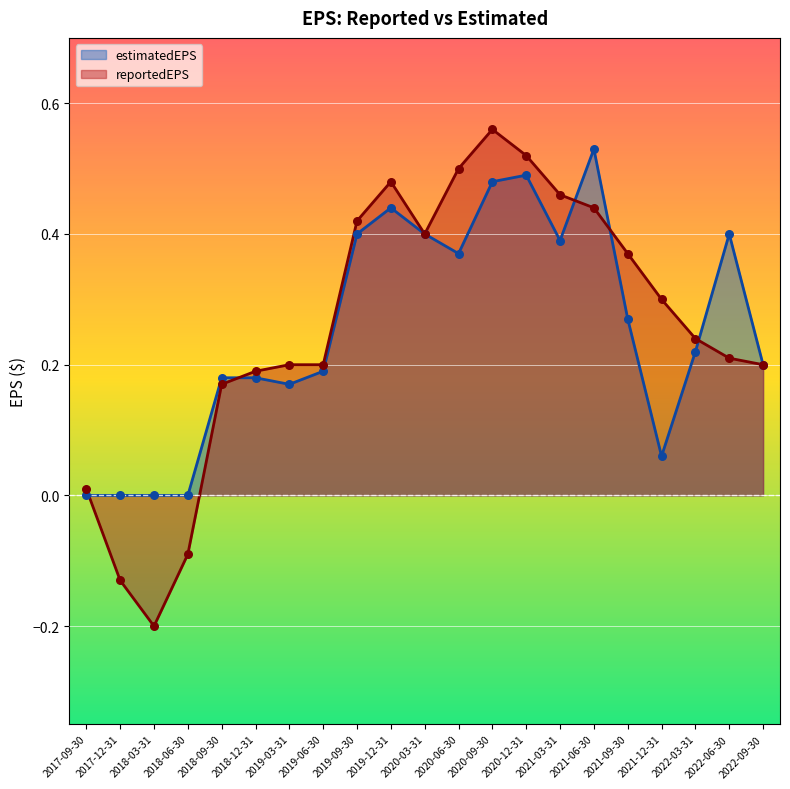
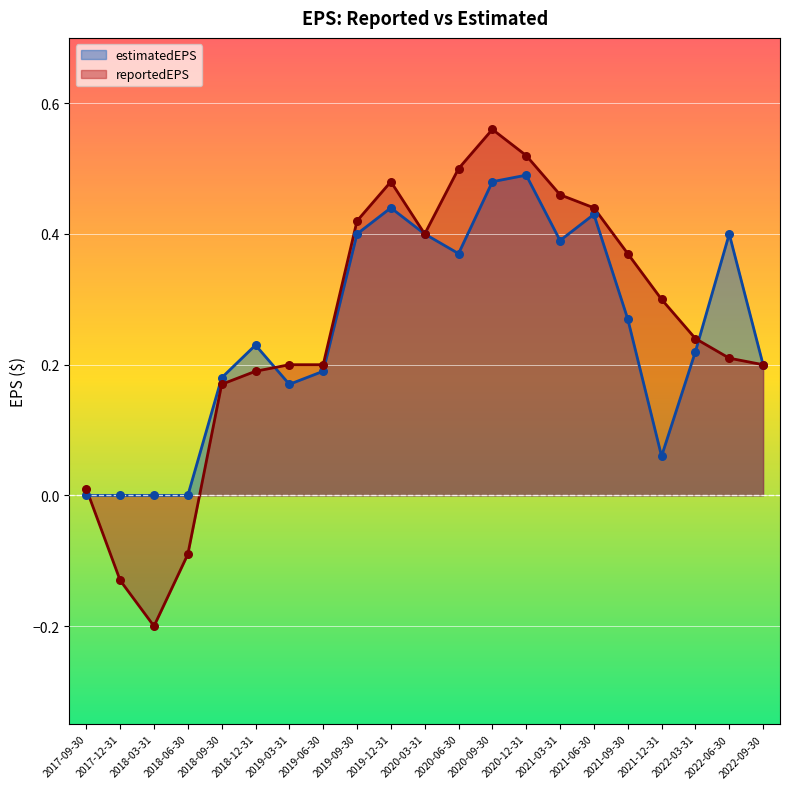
  {
    "estimatedEPS": {
      "2017-09-30": 0.00,
      "2018-09-30": 0.18,
-     "2018-12-31": 0.18,
+     "2018-12-31": 0.23,
      "2019-03-31": 0.17,
      "2019-06-30": 0.19,
      "2019-09-30": 0.40,
      "2019-12-31": 0.44,
      "2020-06-30": 0.37,
      "2020-09-30": 0.48,
      "2020-12-31": 0.49,
      "2021-03-31": 0.39,
-     "2021-06-30": 0.53,
+     "2021-06-30": 0.43,
      "2021-09-30": 0.27,
      "2021-12-31": 0.06,
      "2022-03-31": 0.22,
      "2022-06-30": 0.40
    }
  }
